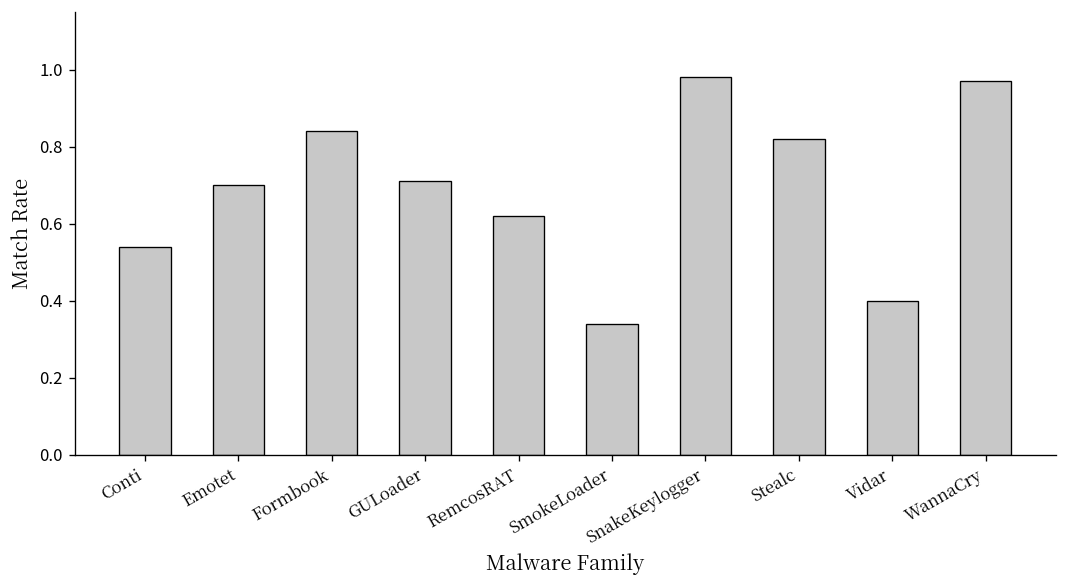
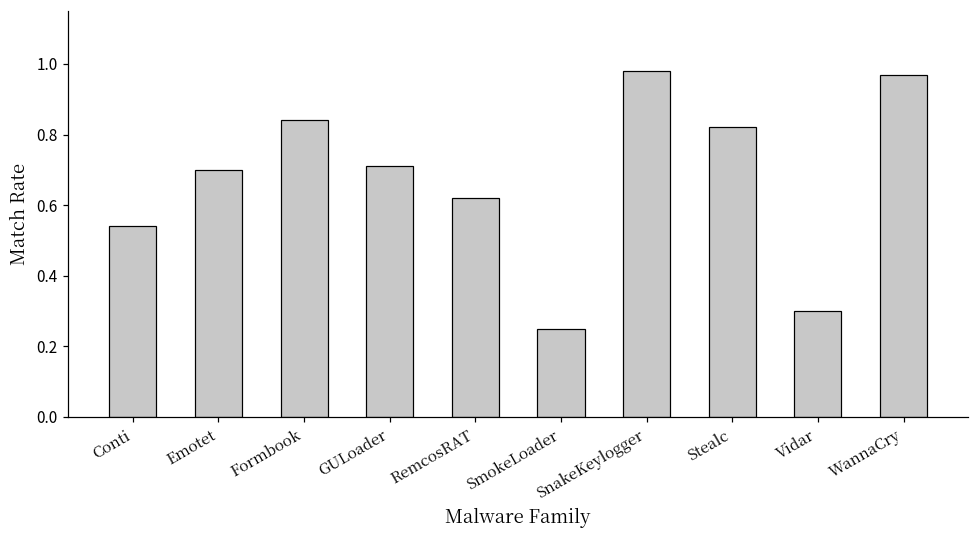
  {
    "Conti": 0.54,
    "Emotet": 0.70,
    "Formbook": 0.84,
    "GULoader": 0.71,
    "RemcosRAT": 0.62,
-   "SmokeLoader": 0.34,
+   "SmokeLoader": 0.25,
    "SnakeKeylogger": 0.98,
    "Stealc": 0.82,
-   "Vidar": 0.4,
+   "Vidar": 0.3,
    "WannaCry": 0.97
  }
